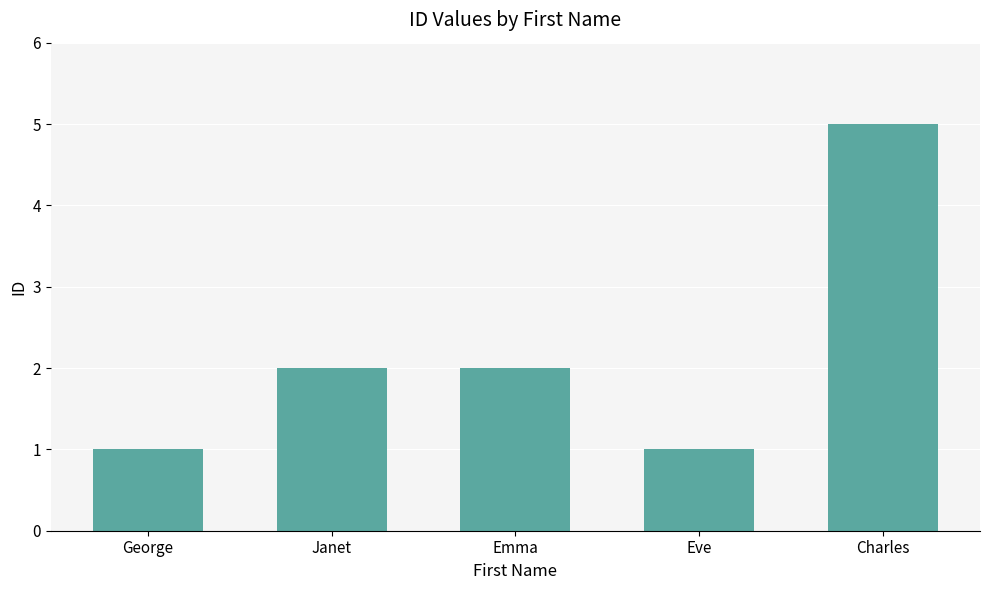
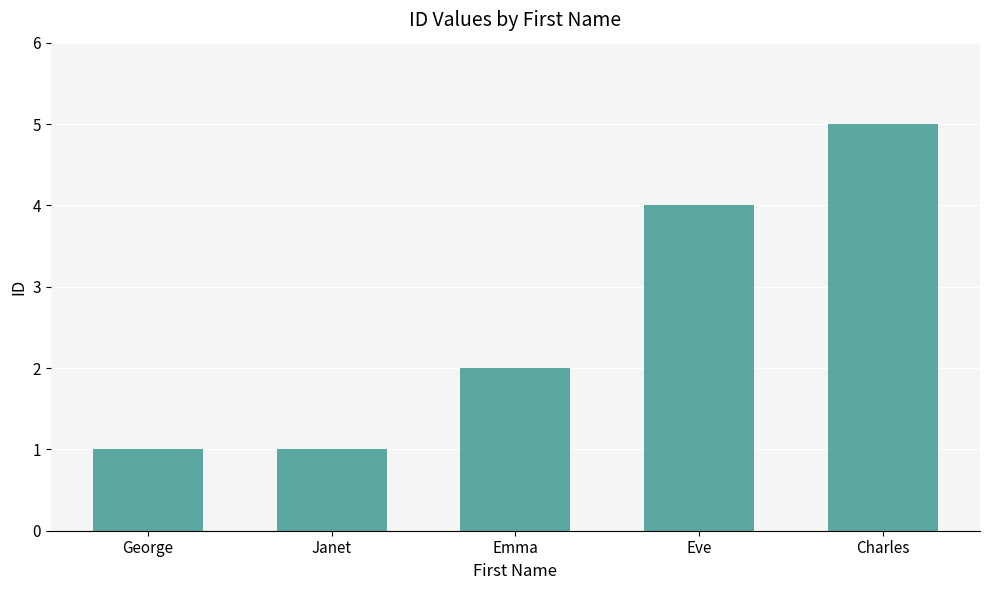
  {
    "George": 1,
-   "Janet": 2,
+   "Janet": 1,
    "Emma": 2,
-   "Eve": 1,
+   "Eve": 4,
    "Charles": 5
  }
